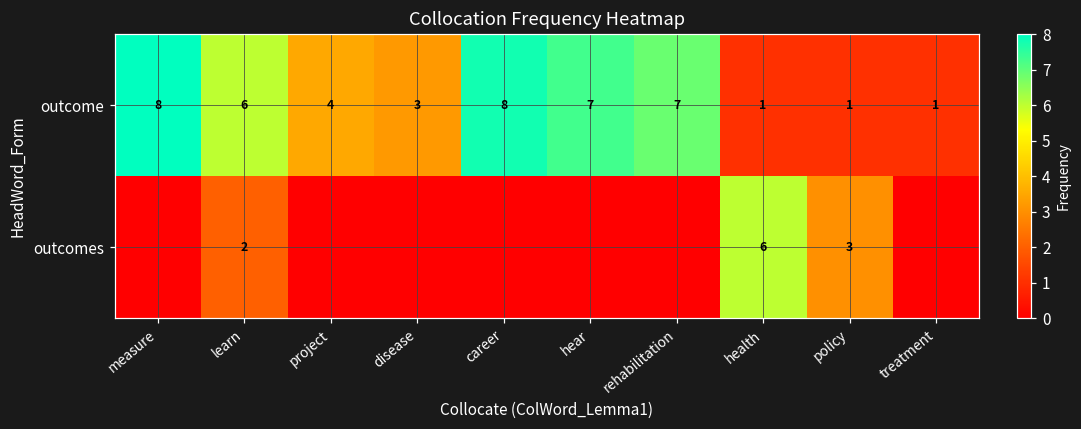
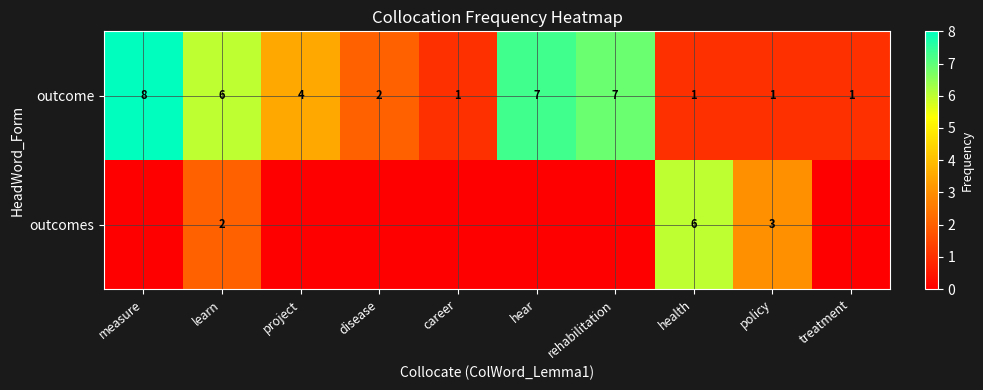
  {
    "outcome": {
      "measure": 8,
      "learn": 6,
      "project": 4,
-     "disease": 3,
-     "career": 8,
+     "disease": 2,
+     "career": 1,
      "hear": 7,
      "rehabilitation": 7,
      "health": 1,
      "policy": 1,
      "treatment": 1
    },
    "outcomes": {
      "learn": 2,
      "health": 6,
      "policy": 3
    }
  }
